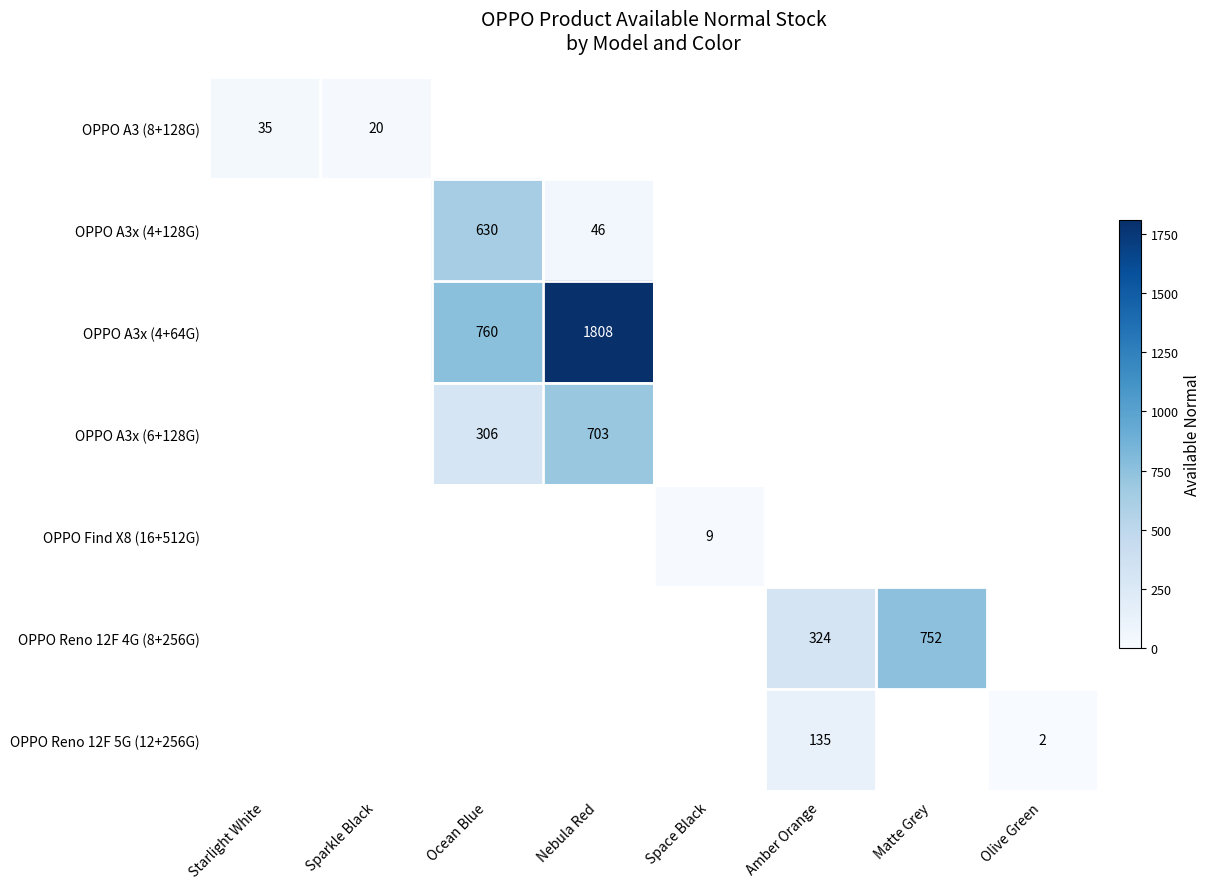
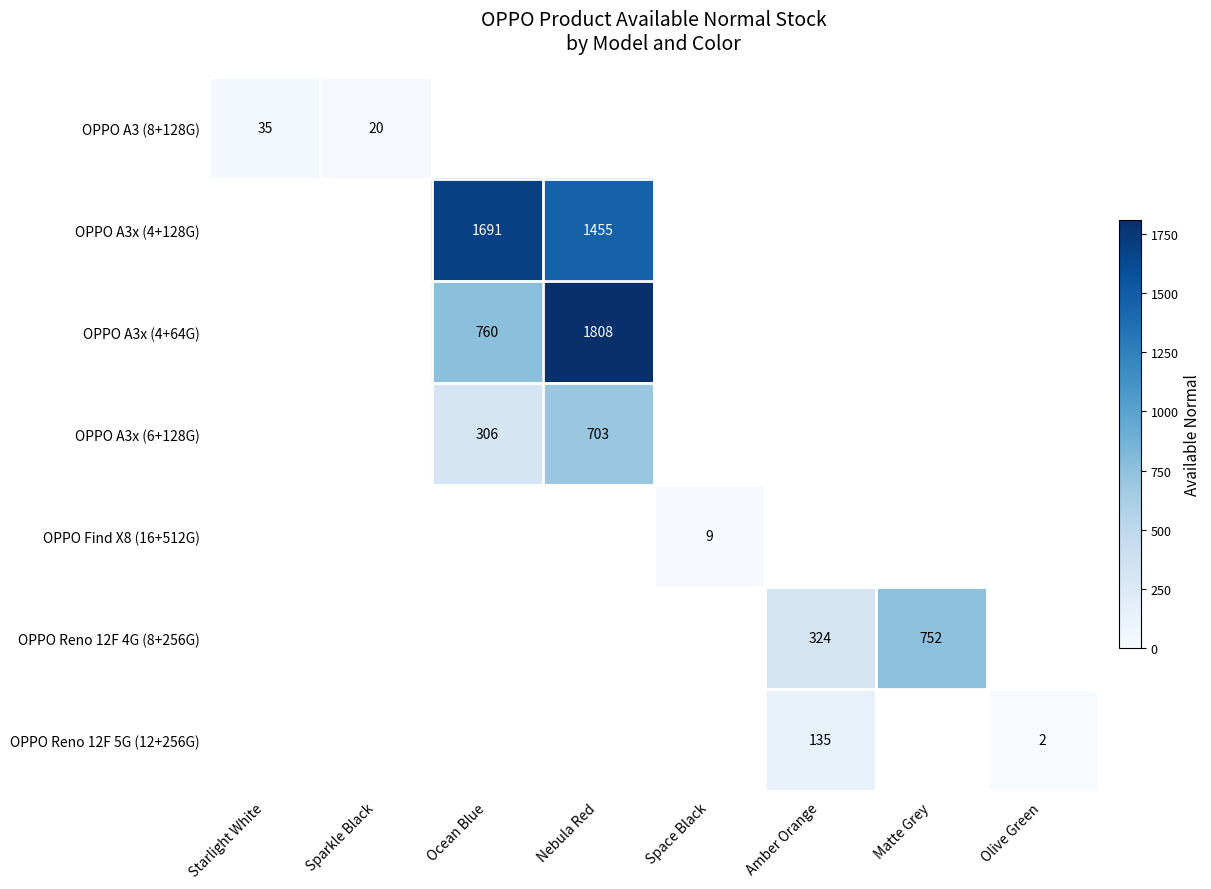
  {
    "OPPO A3 (8+128G)": {
      "Starlight White": 35,
      "Sparkle Black": 20
    },
    "OPPO A3x (4+128G)": {
-     "Ocean Blue": 630,
-     "Nebula Red": 46
+     "Ocean Blue": 1691,
+     "Nebula Red": 1455
    },
    "OPPO A3x (4+64G)": {
      "Ocean Blue": 760,
      "Nebula Red": 1808
    },
    "OPPO A3x (6+128G)": {
      "Ocean Blue": 306,
      "Nebula Red": 703
    },
    "OPPO Find X8 (16+512G)": {
      "Space Black": 9
    },
    "OPPO Reno 12F 4G (8+256G)": {
      "Amber Orange": 324,
      "Matte Grey": 752
    },
    "OPPO Reno 12F 5G (12+256G)": {
      "Amber Orange": 135,
      "Olive Green": 2
    }
  }
